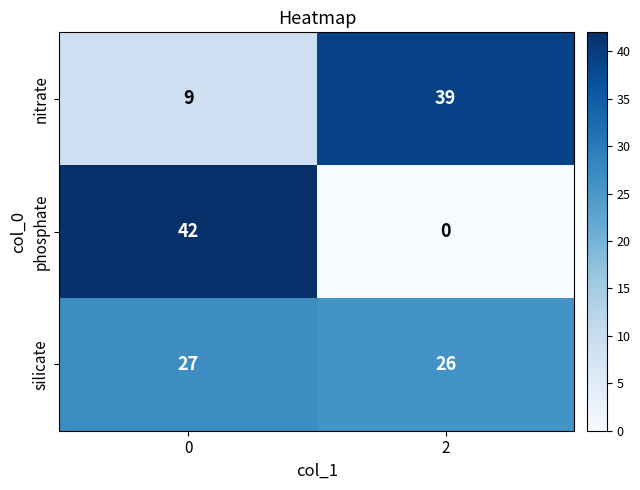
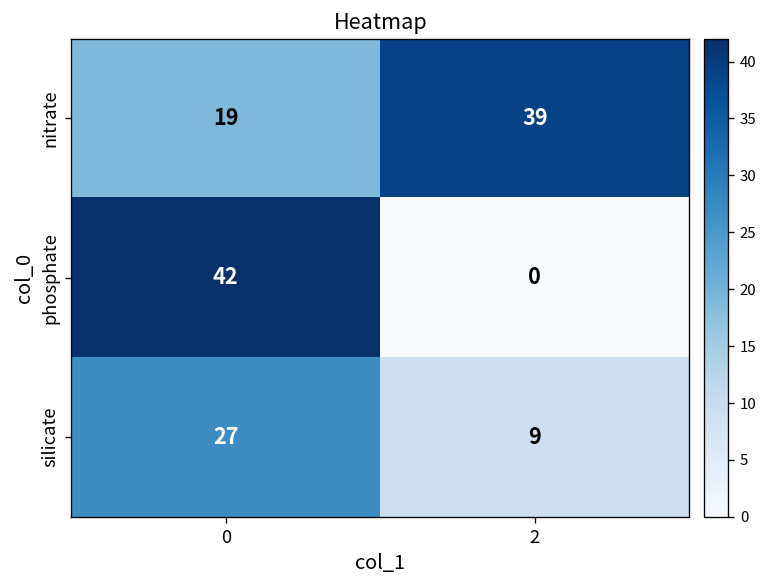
  {
    "nitrate": {
-     "0": 9,
+     "0": 19,
      "2": 39
    },
    "phosphate": {
      "0": 42,
      "2": 0
    },
    "silicate": {
      "0": 27,
-     "2": 26
+     "2": 9
    }
  }
